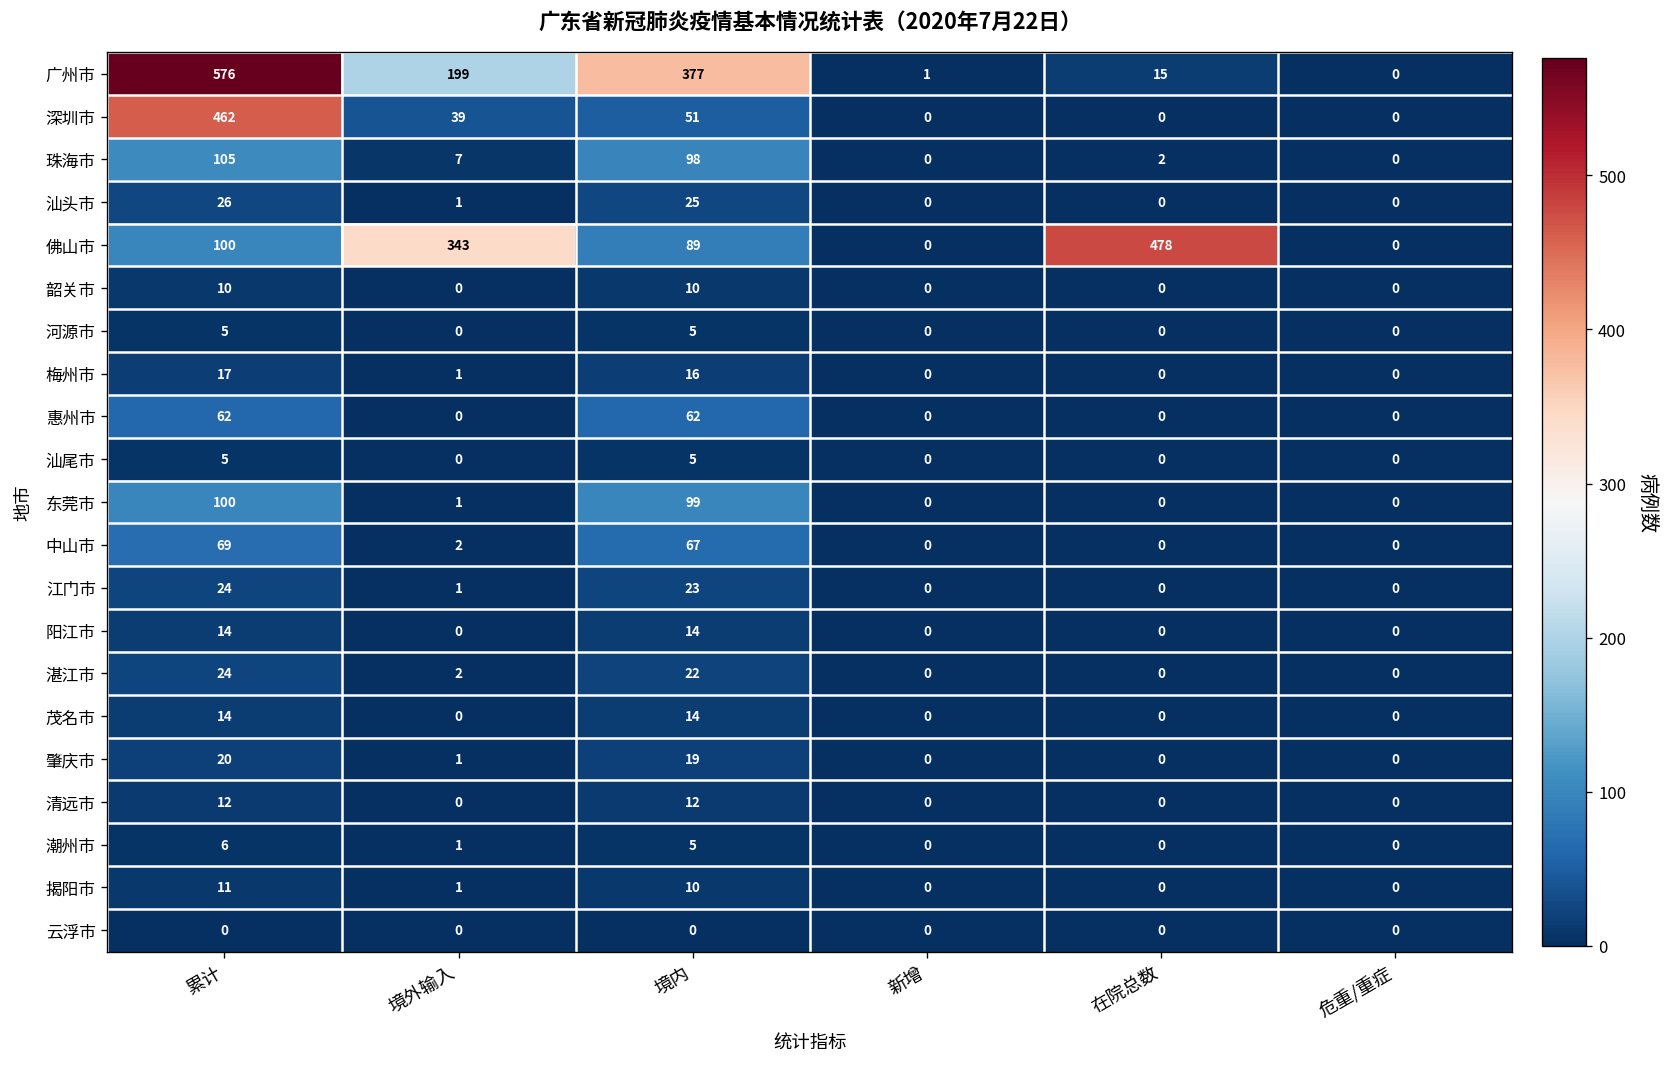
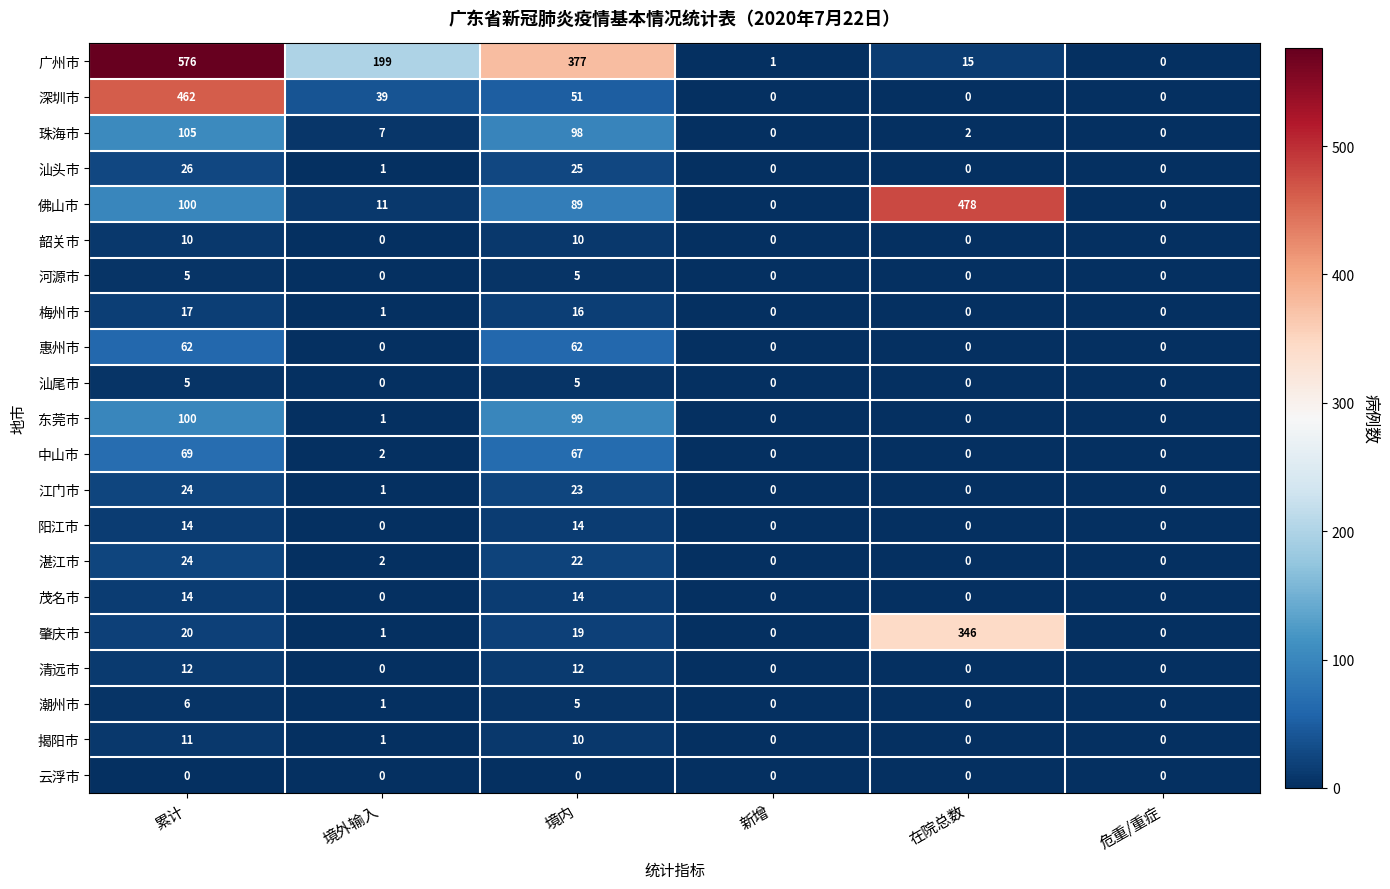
  {
    "广州市": {
      "累计": 576,
      "境外输入": 199,
      "境内": 377,
      "新增": 1,
      "在院总数": 15,
      "危重/重症": 0
    },
    "深圳市": {
      "累计": 462,
      "境外输入": 39,
      "境内": 51,
      "新增": 0,
      "在院总数": 0,
      "危重/重症": 0
    },
    "珠海市": {
      "累计": 105,
      "境外输入": 7,
      "境内": 98,
      "新增": 0,
      "在院总数": 2,
      "危重/重症": 0
    },
    "汕头市": {
      "累计": 26,
      "境外输入": 1,
      "境内": 25,
      "新增": 0,
      "在院总数": 0,
      "危重/重症": 0
    },
    "佛山市": {
      "累计": 100,
-     "境外输入": 343,
+     "境外输入": 11,
      "境内": 89,
      "新增": 0,
      "在院总数": 478,
      "危重/重症": 0
    },
    "韶关市": {
      "累计": 10,
      "境外输入": 0,
      "境内": 10,
      "新增": 0,
      "在院总数": 0,
      "危重/重症": 0
    },
    "河源市": {
      "累计": 5,
      "境外输入": 0,
      "境内": 5,
      "新增": 0,
      "在院总数": 0,
      "危重/重症": 0
    },
    "梅州市": {
      "累计": 17,
      "境外输入": 1,
      "境内": 16,
      "新增": 0,
      "在院总数": 0,
      "危重/重症": 0
    },
    "惠州市": {
      "累计": 62,
      "境外输入": 0,
      "境内": 62,
      "新增": 0,
      "在院总数": 0,
      "危重/重症": 0
    },
    "汕尾市": {
      "累计": 5,
      "境外输入": 0,
      "境内": 5,
      "新增": 0,
      "在院总数": 0,
      "危重/重症": 0
    },
    "东莞市": {
      "累计": 100,
      "境外输入": 1,
      "境内": 99,
      "新增": 0,
      "在院总数": 0,
      "危重/重症": 0
    },
    "中山市": {
      "累计": 69,
      "境外输入": 2,
      "境内": 67,
      "新增": 0,
      "在院总数": 0,
      "危重/重症": 0
    },
    "江门市": {
      "累计": 24,
      "境外输入": 1,
      "境内": 23,
      "新增": 0,
      "在院总数": 0,
      "危重/重症": 0
    },
    "阳江市": {
      "累计": 14,
      "境外输入": 0,
      "境内": 14,
      "新增": 0,
      "在院总数": 0,
      "危重/重症": 0
    },
    "湛江市": {
      "累计": 24,
      "境外输入": 2,
      "境内": 22,
      "新增": 0,
      "在院总数": 0,
      "危重/重症": 0
    },
    "茂名市": {
      "累计": 14,
      "境外输入": 0,
      "境内": 14,
      "新增": 0,
      "在院总数": 0,
      "危重/重症": 0
    },
    "肇庆市": {
      "累计": 20,
      "境外输入": 1,
      "境内": 19,
      "新增": 0,
-     "在院总数": 0,
+     "在院总数": 346,
      "危重/重症": 0
    },
    "清远市": {
      "累计": 12,
      "境外输入": 0,
      "境内": 12,
      "新增": 0,
      "在院总数": 0,
      "危重/重症": 0
    },
    "潮州市": {
      "累计": 6,
      "境外输入": 1,
      "境内": 5,
      "新增": 0,
      "在院总数": 0,
      "危重/重症": 0
    },
    "揭阳市": {
      "累计": 11,
      "境外输入": 1,
      "境内": 10,
      "新增": 0,
      "在院总数": 0,
      "危重/重症": 0
    },
    "云浮市": {
      "累计": 0,
      "境外输入": 0,
      "境内": 0,
      "新增": 0,
      "在院总数": 0,
      "危重/重症": 0
    }
  }
